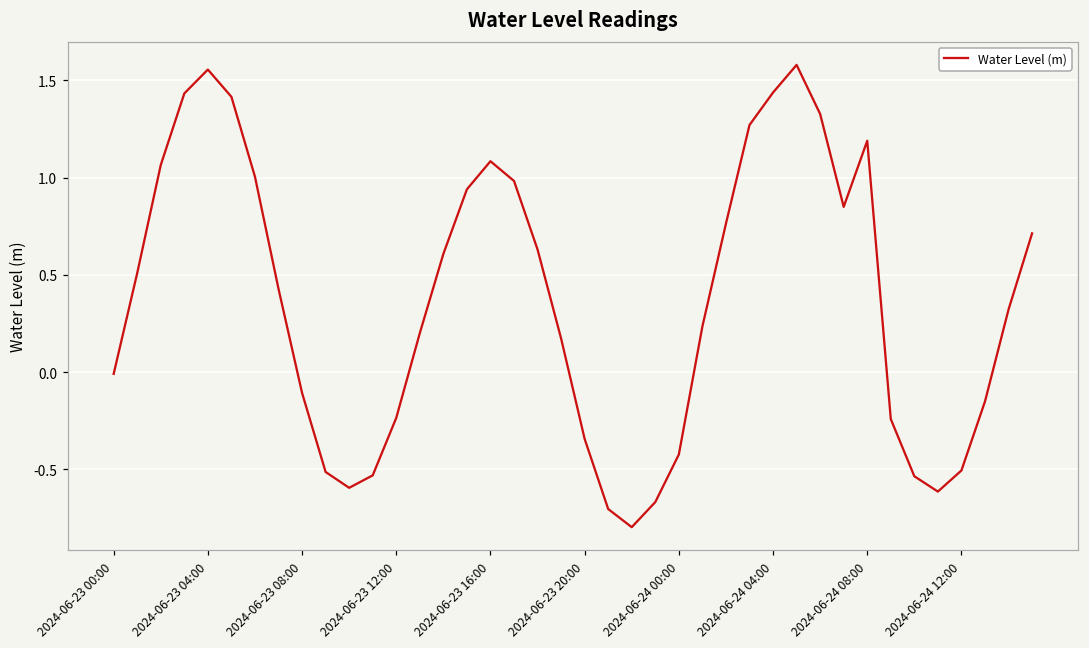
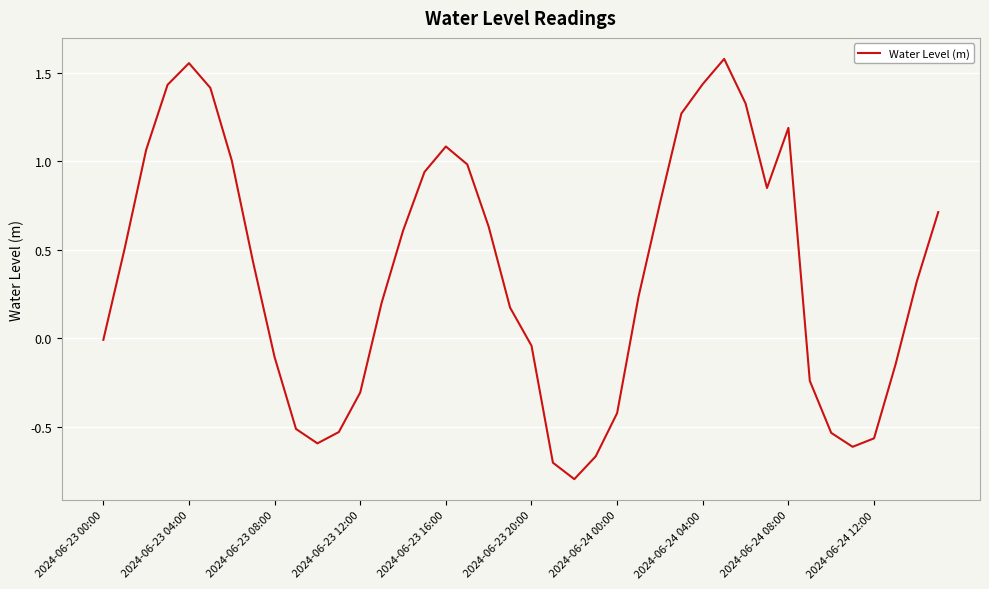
  {
    "2024-06-23 00:00": -0.01,
    "2024-06-23 04:00": 1.56,
    "2024-06-23 08:00": -0.11,
-   "2024-06-23 12:00": -0.23,
+   "2024-06-23 12:00": -0.31,
    "2024-06-23 16:00": 1.08,
-   "2024-06-23 20:00": -0.34,
+   "2024-06-23 20:00": -0.04,
    "2024-06-24 00:00": -0.42,
    "2024-06-24 04:00": 1.44,
    "2024-06-24 08:00": 1.19,
-   "2024-06-24 12:00": -0.51
+   "2024-06-24 12:00": -0.57
  }
